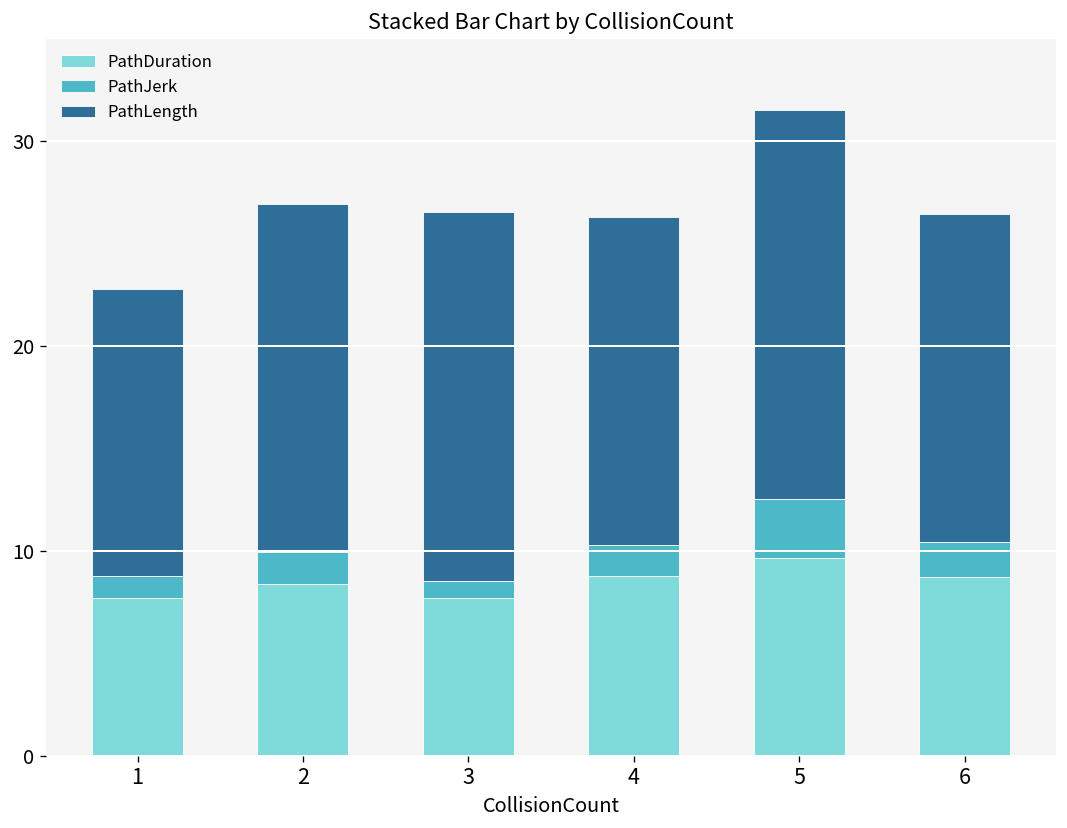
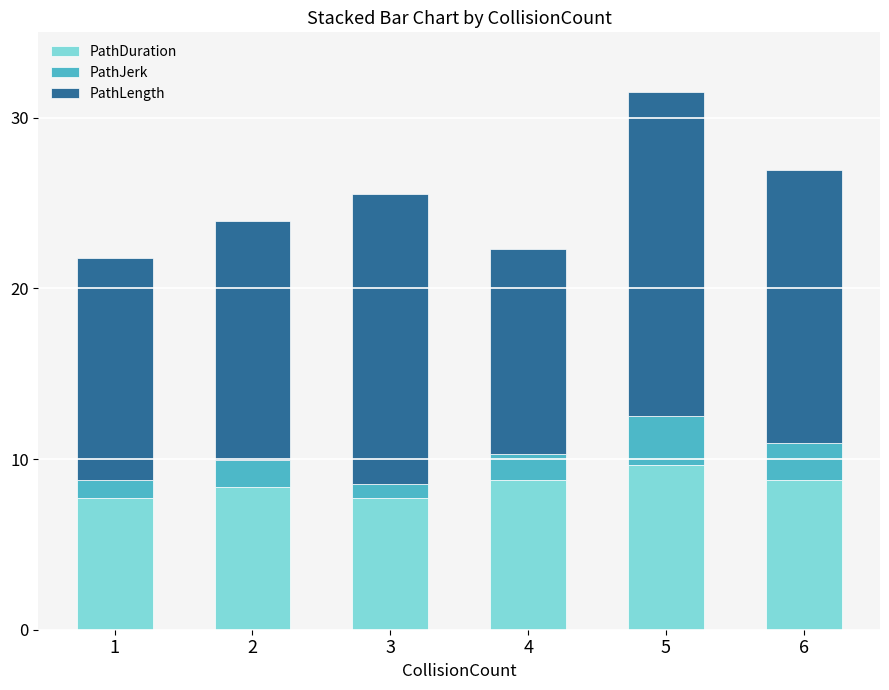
  {
    "PathDuration": {
      "1": 7.7,
      "2": 8.4,
      "3": 7.7,
      "4": 8.8,
      "5": 9.6,
      "6": 8.7
    },
    "PathJerk": {
      "1": 1.1,
      "2": 1.6,
      "3": 0.8,
      "4": 1.5,
      "5": 2.9,
-     "6": 1.7
+     "6": 2.2
    },
    "PathLength": {
-     "1": 14,
-     "2": 17,
-     "3": 18,
-     "4": 16,
+     "1": 13,
+     "2": 14,
+     "3": 17,
+     "4": 12,
      "5": 19,
      "6": 16
    }
  }
